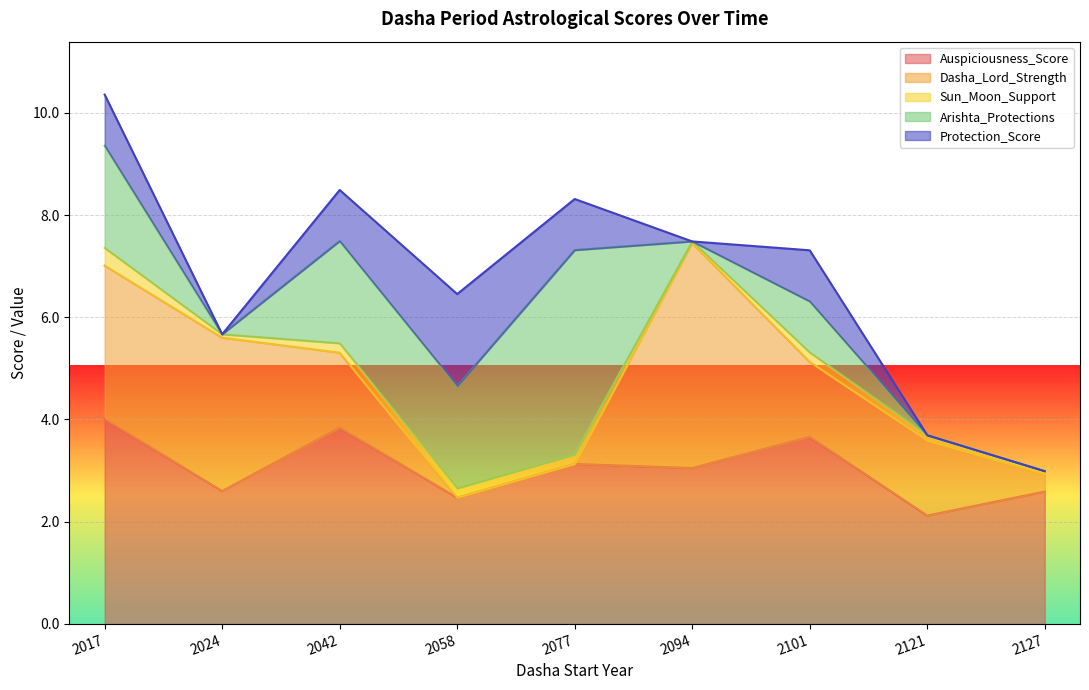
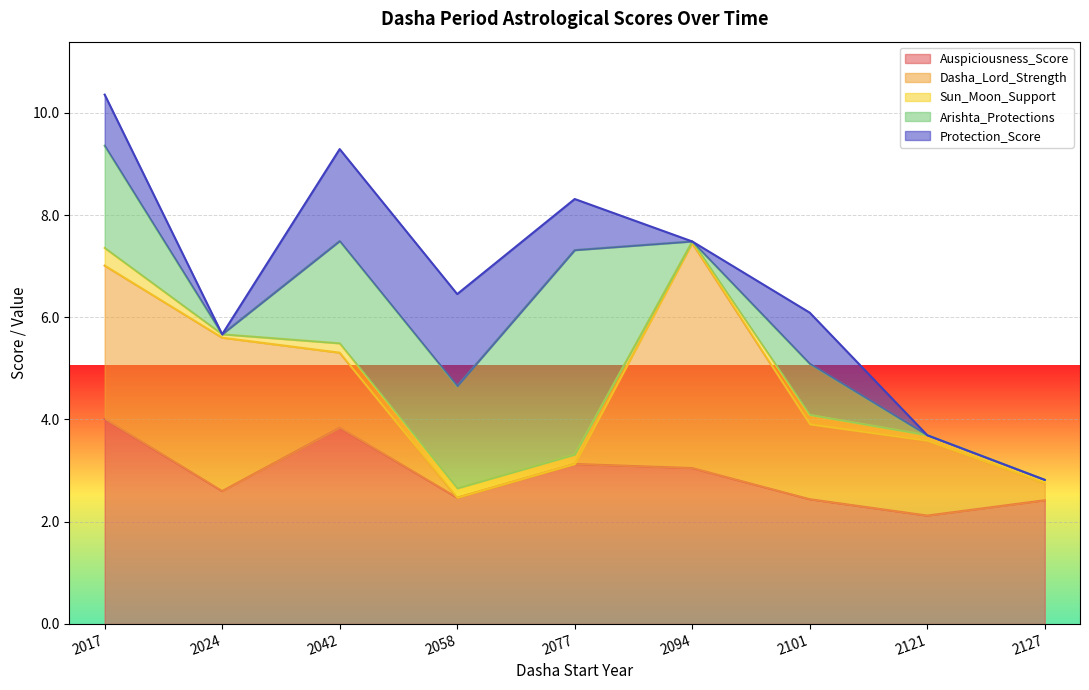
  {
    "Auspiciousness_Score": {
      "2017": 4.0,
      "2024": 2.6,
      "2042": 3.8,
      "2094": 3.1,
-     "2101": 3.7,
+     "2101": 2.4,
      "2121": 2.1,
-     "2127": 2.6
+     "2127": 2.4
    },
    "Arishta_Protections": {
      "2017": 2.0,
      "2042": 2.0,
      "2058": 2.0,
      "2077": 4.0,
      "2101": 1.0
    },
    "Protection_Score": {
      "2017": 1.0,
-     "2042": 1.0,
+     "2042": 1.8,
      "2058": 1.8,
      "2077": 1.0,
      "2101": 1.0
    }
  }
